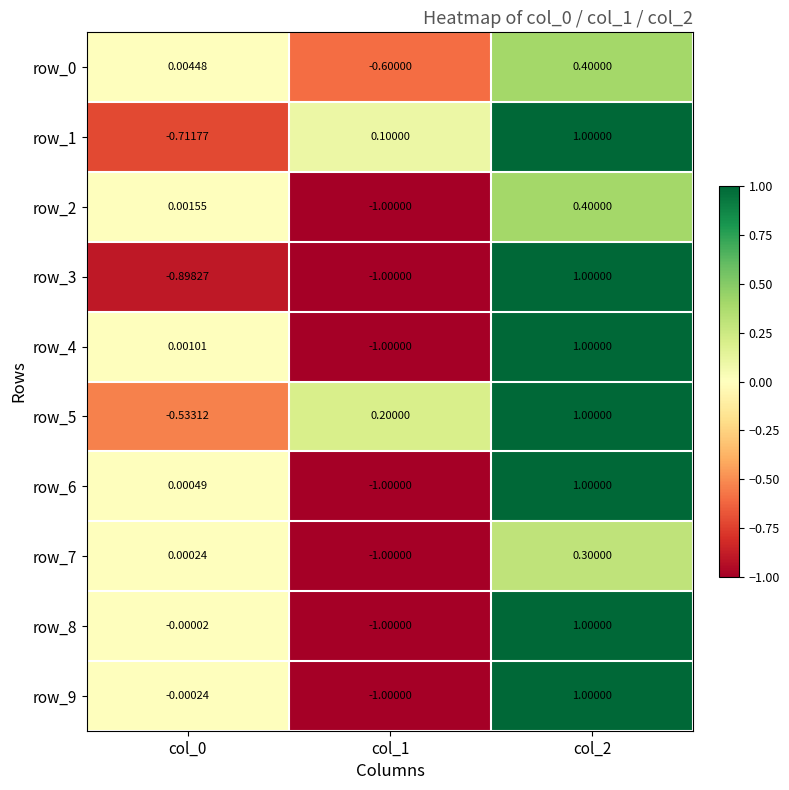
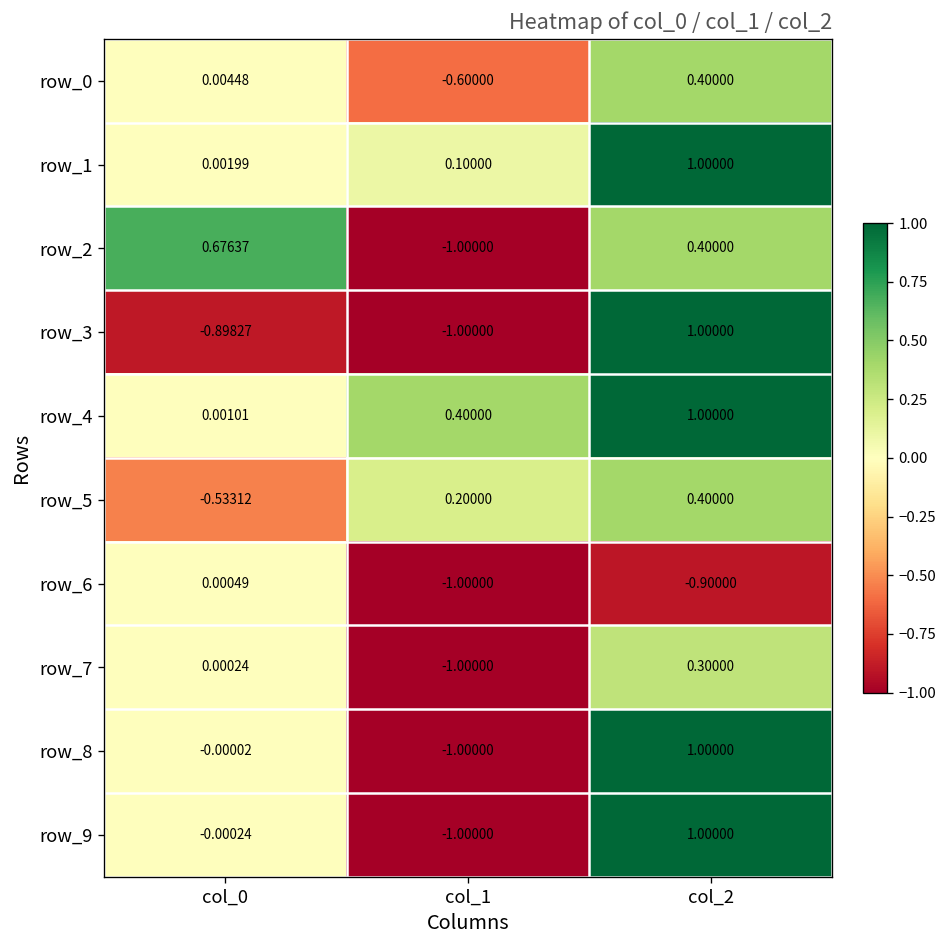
  {
    "row_0": {
      "col_0": 0.00448,
      "col_1": -0.60000,
      "col_2": 0.40000
    },
    "row_1": {
-     "col_0": -0.71177,
+     "col_0": 0.00199,
      "col_1": 0.10000,
      "col_2": 1.00000
    },
    "row_2": {
-     "col_0": 0.00155,
+     "col_0": 0.67637,
      "col_1": -1.00000,
      "col_2": 0.40000
    },
    "row_3": {
      "col_0": -0.89827,
      "col_1": -1.00000,
      "col_2": 1.00000
    },
    "row_4": {
      "col_0": 0.00101,
-     "col_1": -1.00000,
+     "col_1": 0.40000,
      "col_2": 1.00000
    },
    "row_5": {
      "col_0": -0.53312,
      "col_1": 0.20000,
-     "col_2": 1.00000
+     "col_2": 0.40000
    },
    "row_6": {
      "col_0": 0.00049,
      "col_1": -1.00000,
-     "col_2": 1.00000
+     "col_2": -0.90000
    },
    "row_7": {
      "col_0": 0.00024,
      "col_1": -1.00000,
      "col_2": 0.30000
    },
    "row_8": {
      "col_0": -0.00002,
      "col_1": -1.00000,
      "col_2": 1.00000
    },
    "row_9": {
      "col_0": -0.00024,
      "col_1": -1.00000,
      "col_2": 1.00000
    }
  }
